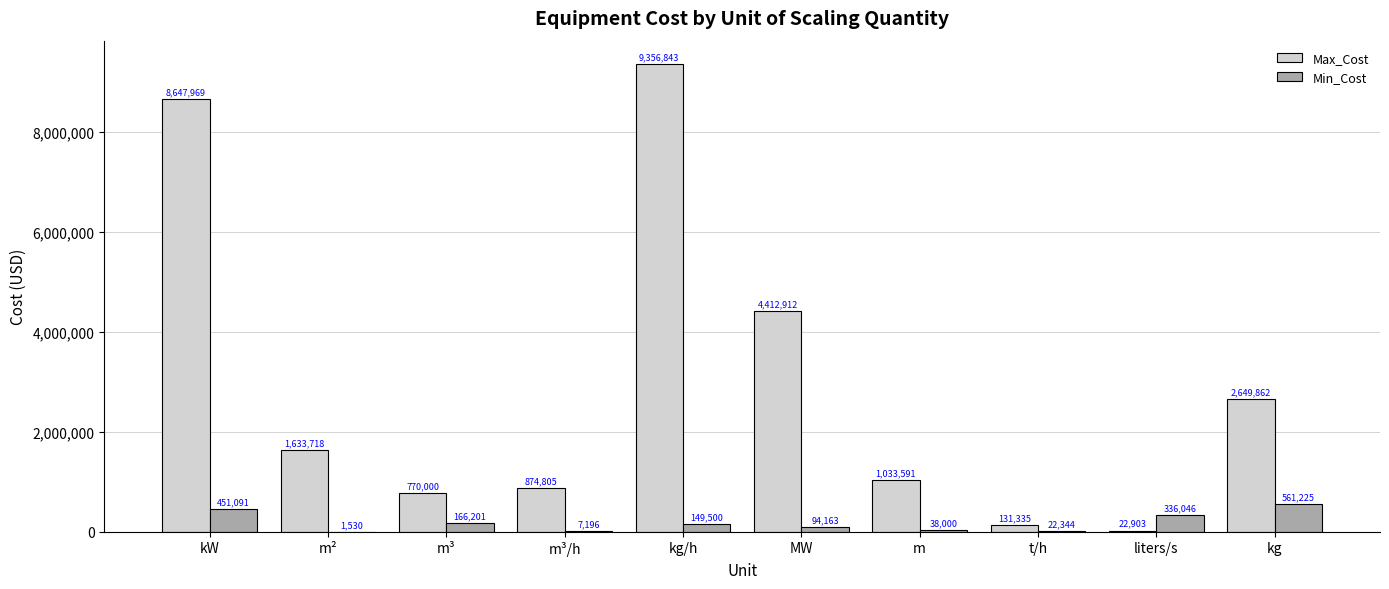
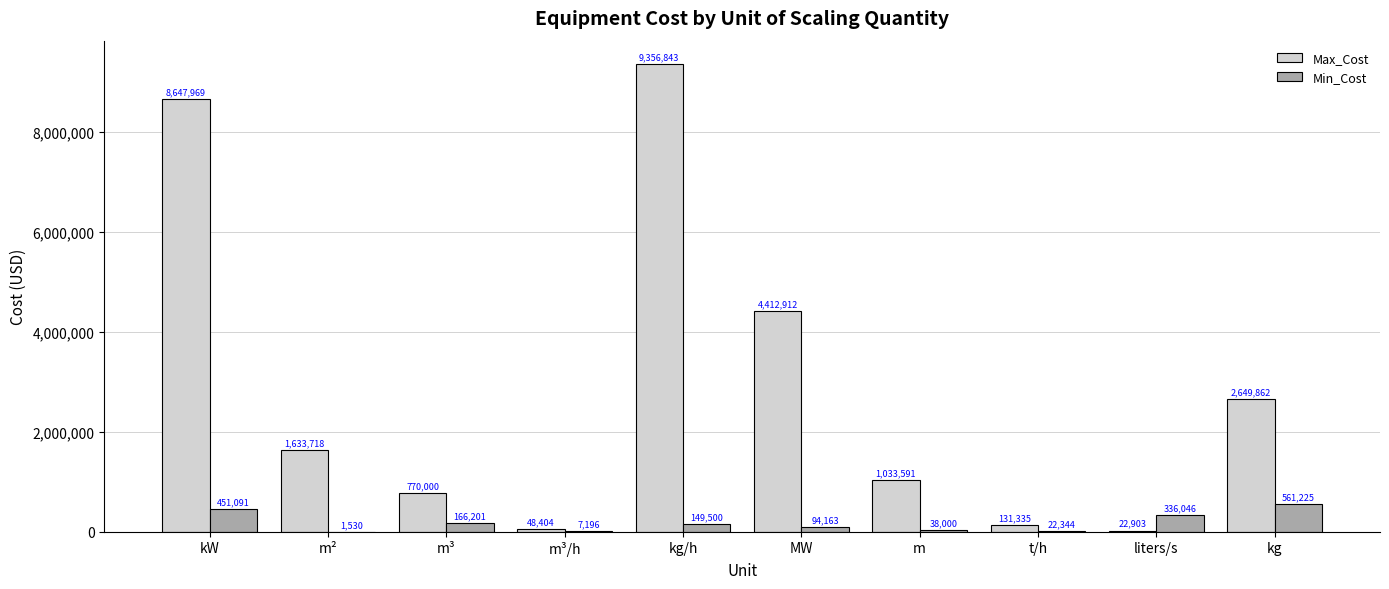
  {
    "Max_Cost": {
      "kW": "8,647,969",
      "m²": "1,633,718",
      "m³": "770,000",
-     "m³/h": "874,805",
+     "m³/h": "48,404",
      "kg/h": "9,356,843",
      "MW": "4,412,912",
      "m": "1,033,591",
      "t/h": "131,335",
      "liters/s": "22,903",
      "kg": "2,649,862"
    },
    "Min_Cost": {
      "kW": "451,091",
      "m²": "1,530",
      "m³": "166,201",
      "m³/h": "7,196",
      "kg/h": "149,500",
      "MW": "94,163",
      "m": "38,000",
      "t/h": "22,344",
      "liters/s": "336,046",
      "kg": "561,225"
    }
  }
